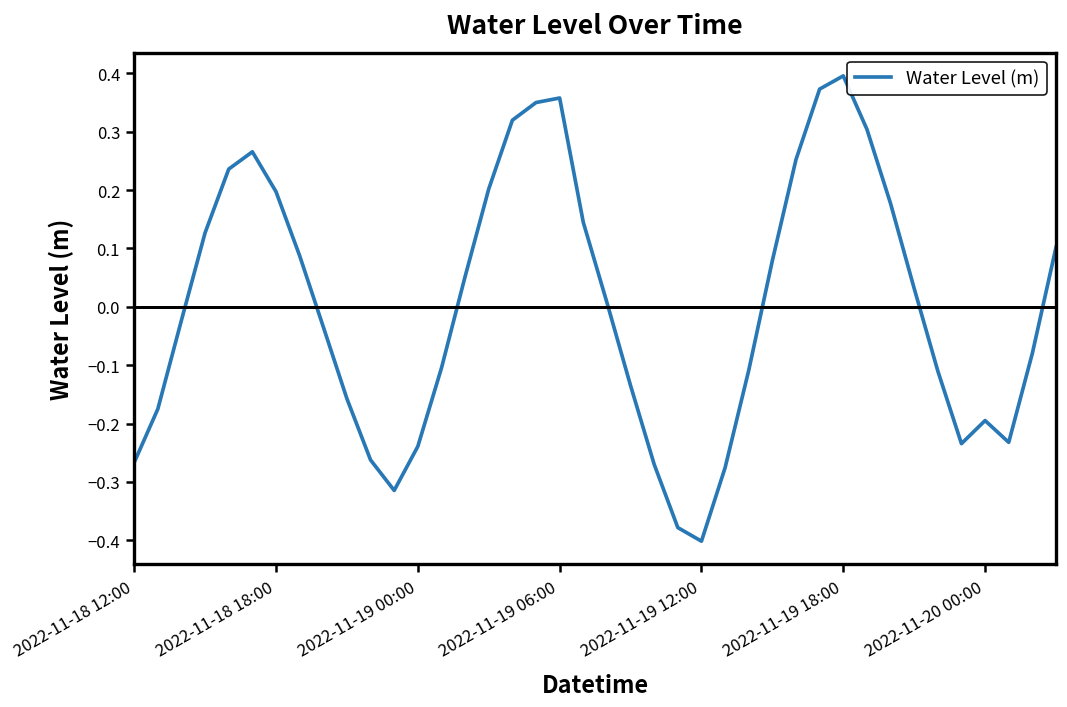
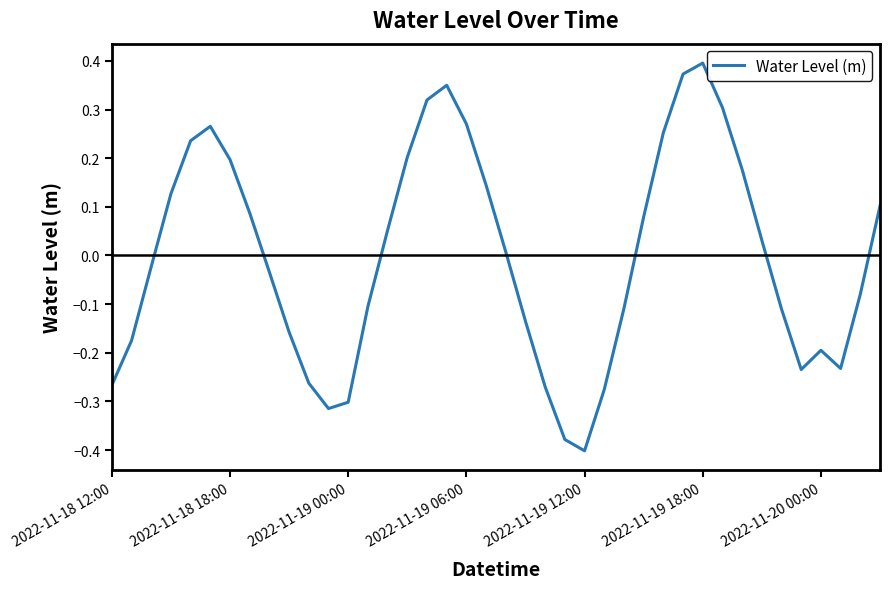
  {
    "2022-11-18 12:00": -0.27,
    "2022-11-18 18:00": 0.20,
-   "2022-11-19 00:00": -0.24,
-   "2022-11-19 06:00": 0.36,
+   "2022-11-19 00:00": -0.30,
+   "2022-11-19 06:00": 0.27,
    "2022-11-19 12:00": -0.40,
    "2022-11-19 18:00": 0.40,
    "2022-11-20 00:00": -0.19
  }
